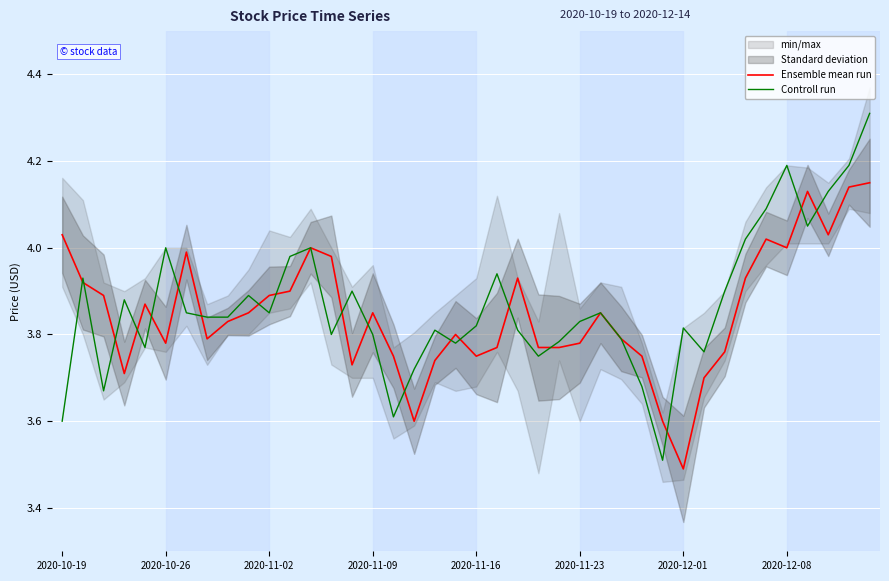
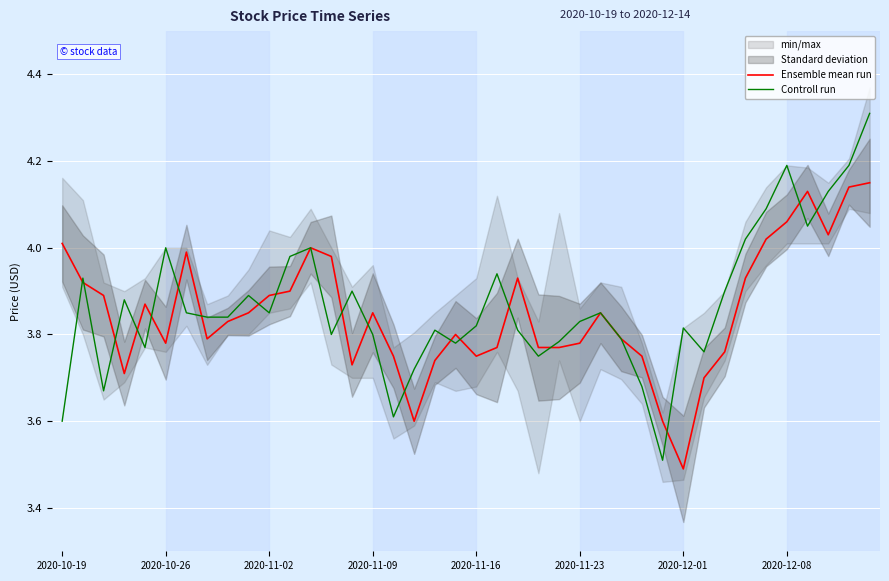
  {
    "Ensemble mean run": {
-     "2020-10-19": 4.03,
+     "2020-10-19": 4.01,
      "2020-10-26": 3.78,
      "2020-11-02": 3.89,
      "2020-11-09": 3.85,
      "2020-11-16": 3.75,
      "2020-11-23": 3.78,
      "2020-12-01": 3.49,
-     "2020-12-08": 4.00
+     "2020-12-08": 4.06
    },
    "Controll run": {
      "2020-10-19": 3.60,
      "2020-11-02": 3.85,
      "2020-11-09": 3.80,
      "2020-11-16": 3.82,
      "2020-11-23": 3.83
    }
  }
